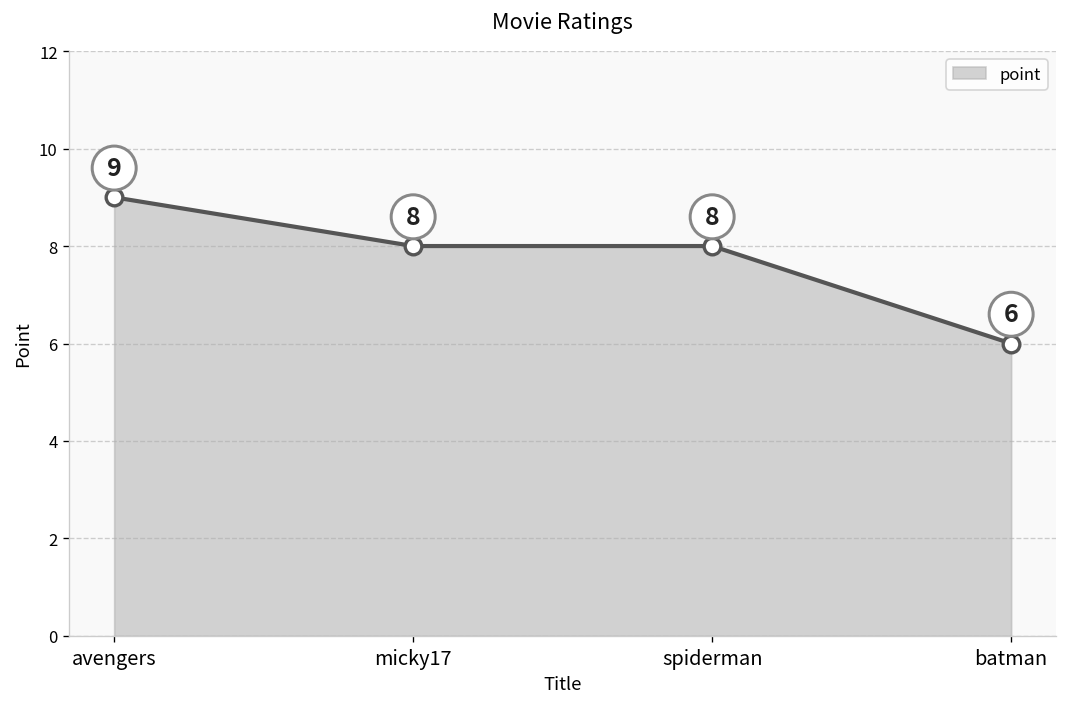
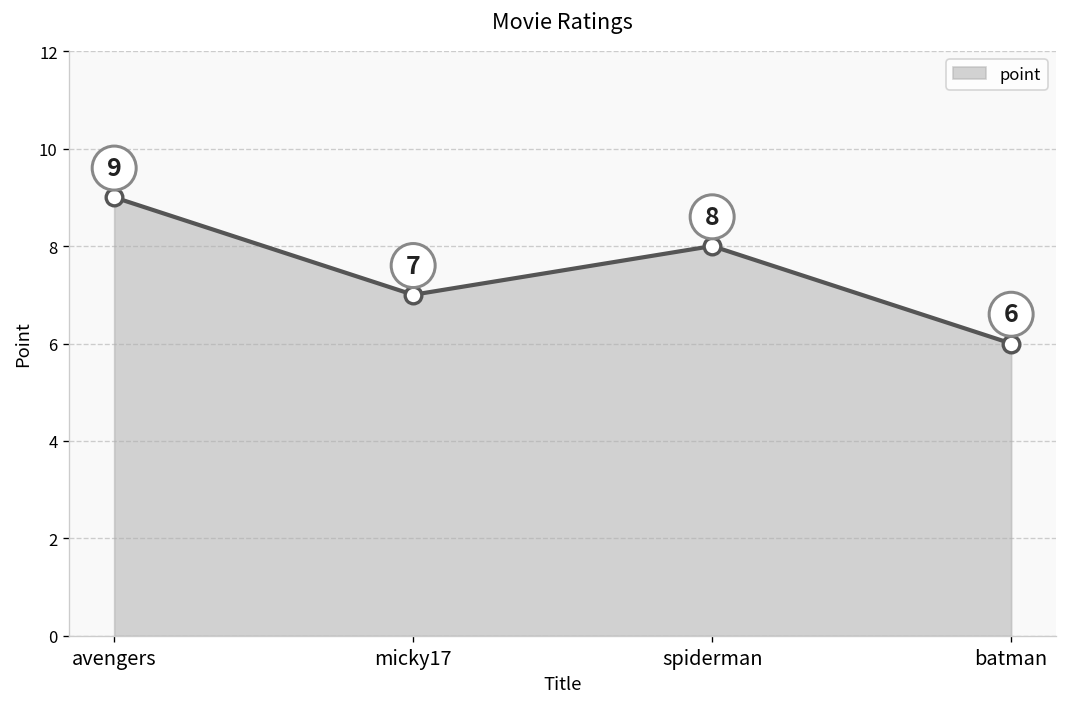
  {
-   "micky17": 8
+   "micky17": 7
  }
